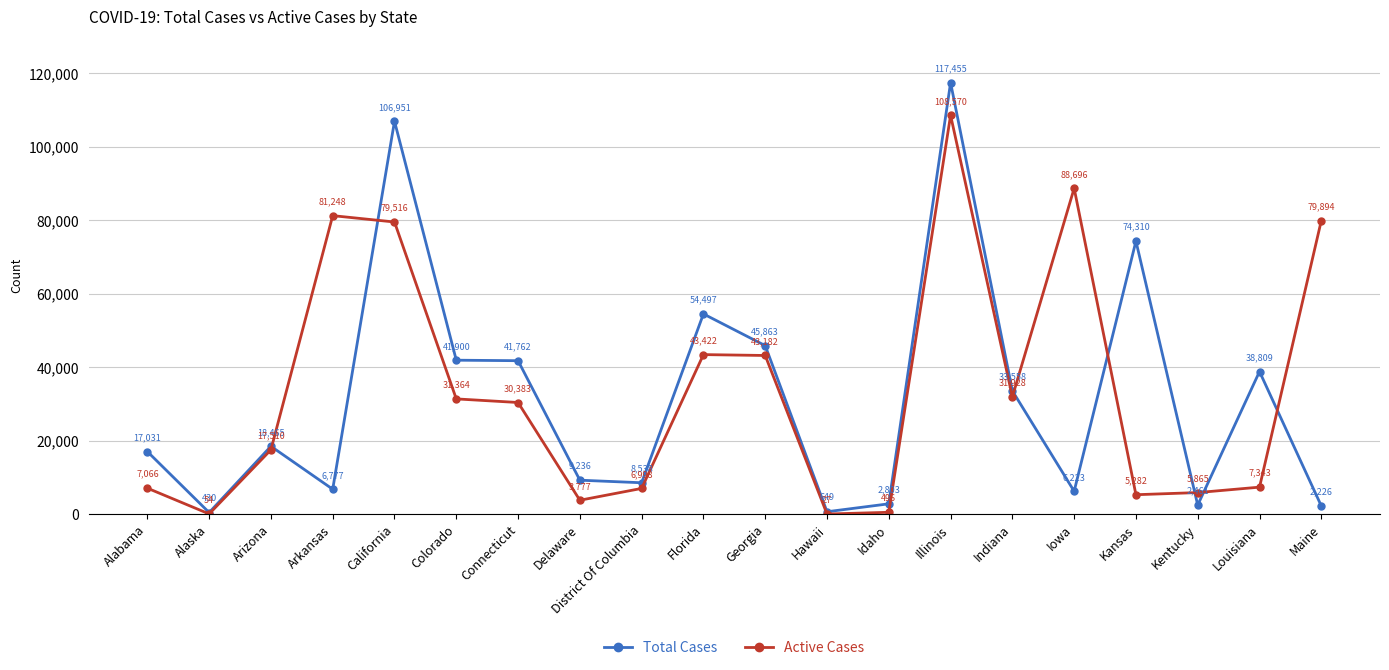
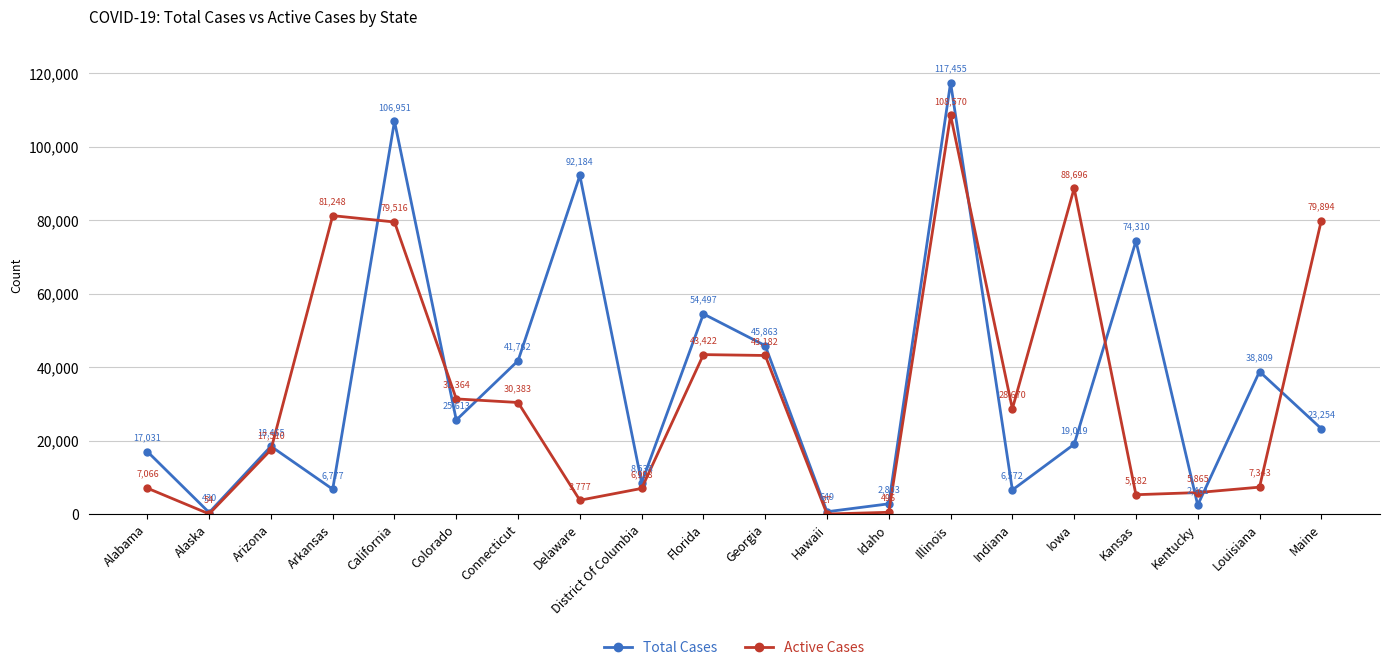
  {
    "Total Cases": {
      "Alabama": "17,031",
      "Arkansas": "6,777",
      "California": "106,951",
-     "Colorado": "41,900",
+     "Colorado": "25,613",
      "Connecticut": "41,762",
-     "Delaware": "9,236",
+     "Delaware": "92,184",
      "Florida": "54,497",
      "Georgia": "45,863",
      "Idaho": "2,803",
      "Illinois": "117,455",
-     "Indiana": "33,558",
-     "Iowa": "6,223",
+     "Indiana": "6,572",
+     "Iowa": "19,019",
      "Kansas": "74,310",
      "Louisiana": "38,809",
-     "Maine": "2,226"
+     "Maine": "23,254"
    },
    "Active Cases": {
      "Alabama": "7,066",
      "Arkansas": "81,248",
      "California": "79,516",
      "Colorado": "31,364",
      "Connecticut": "30,383",
      "Florida": "43,422",
      "Illinois": "108,570",
-     "Indiana": "31,928",
+     "Indiana": "28,670",
      "Iowa": "88,696",
      "Kansas": "5,282",
      "Kentucky": "5,865",
      "Louisiana": "7,343",
      "Maine": "79,894"
    }
  }
